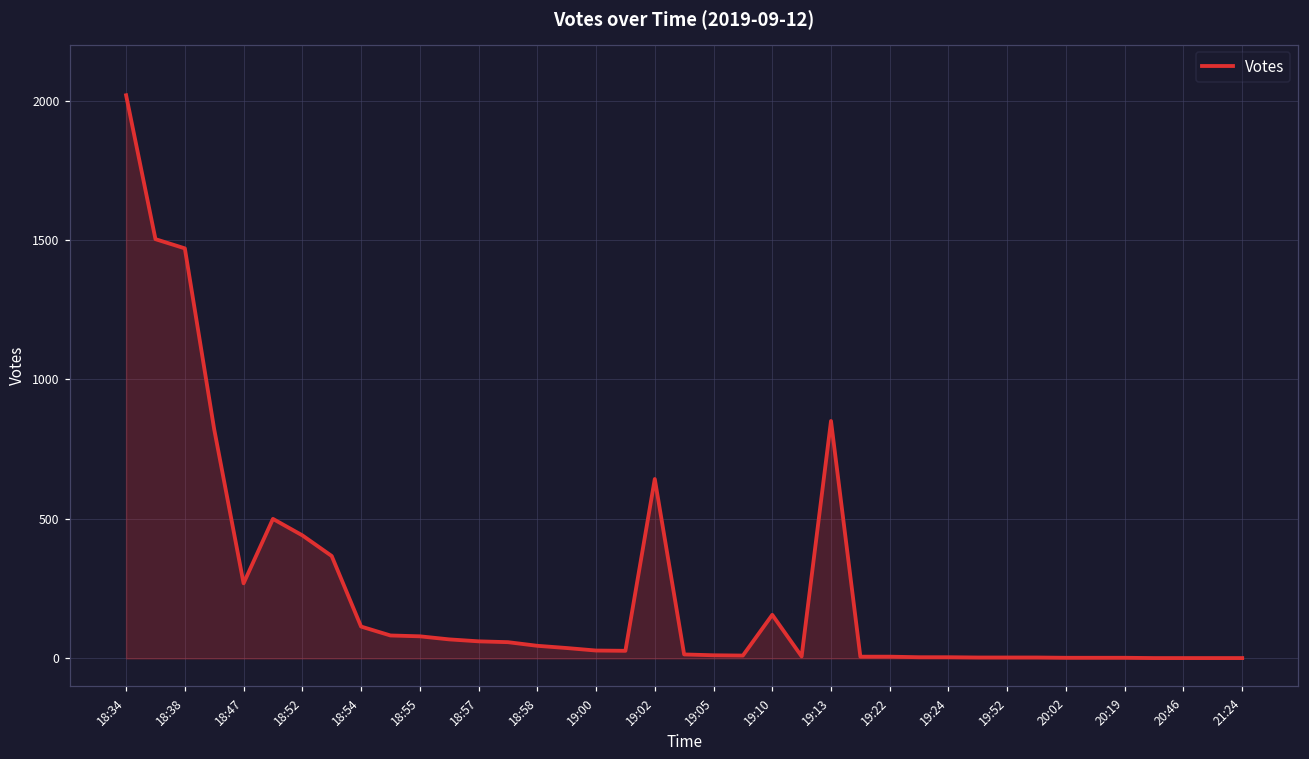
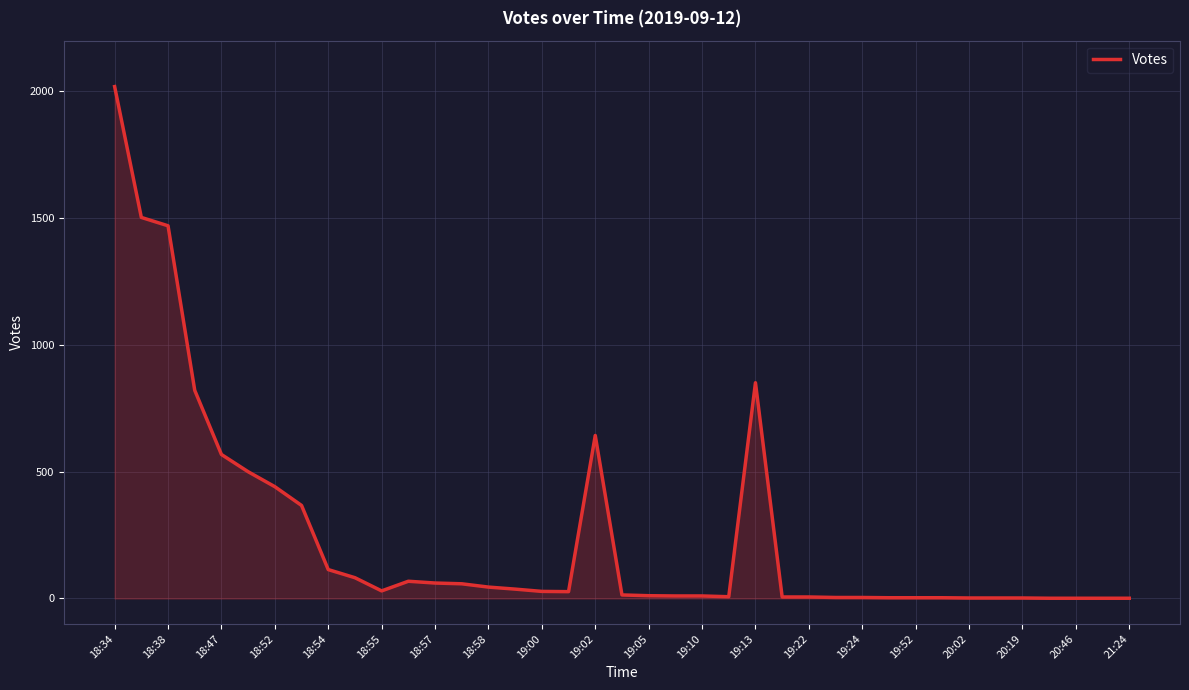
  {
    "18:34": 2020,
    "18:38": 1470,
-   "18:47": 270,
+   "18:47": 570,
    "18:52": 440,
-   "18:55": 80,
+   "18:55": 30,
    "19:00": 30,
    "19:02": 640,
    "19:05": 10,
-   "19:10": 160,
+   "19:10": 10,
    "19:13": 850,
    "19:22": 10,
    "19:52": 0,
    "20:02": 0,
    "20:19": 0,
    "20:46": 0,
    "21:24": 0
  }
